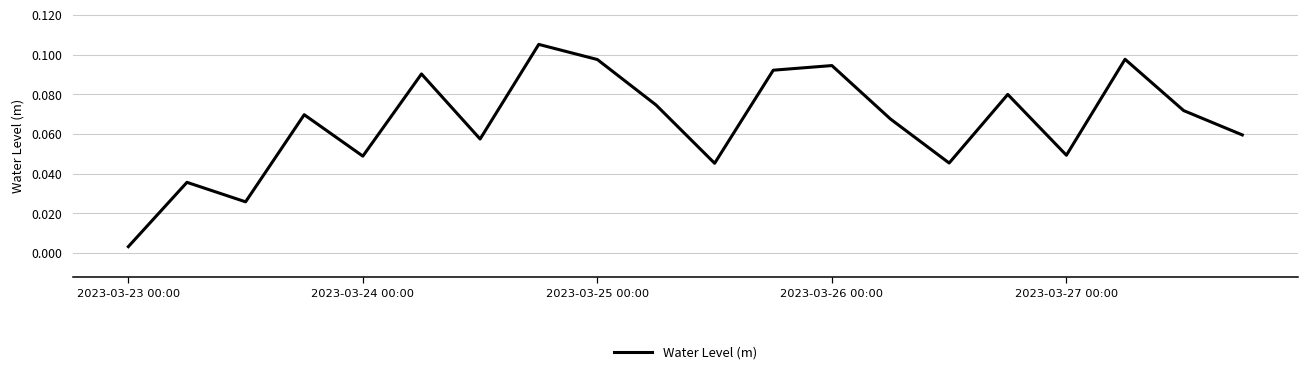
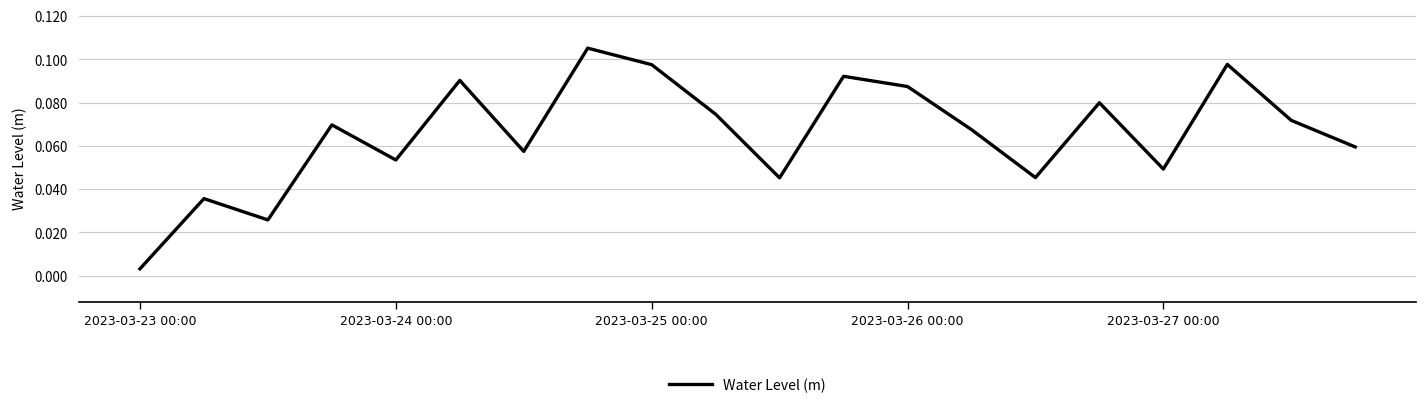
  {
    "2023-03-23 00:00": 0.003,
-   "2023-03-24 00:00": 0.049,
+   "2023-03-24 00:00": 0.053,
    "2023-03-25 00:00": 0.098,
-   "2023-03-26 00:00": 0.095,
+   "2023-03-26 00:00": 0.087,
    "2023-03-27 00:00": 0.049
  }
